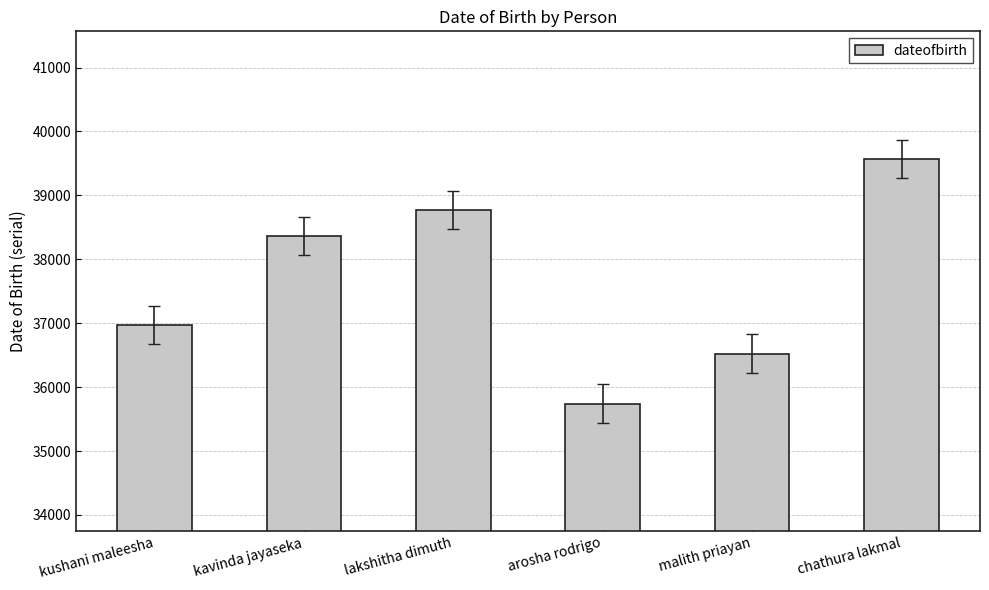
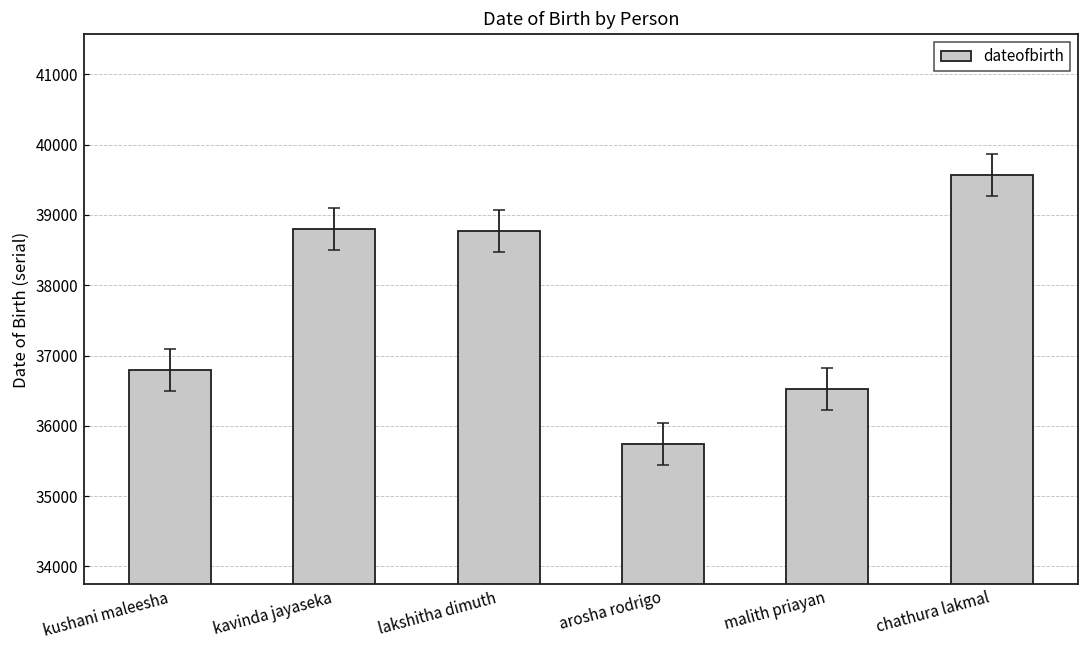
  {
    "dateofbirth": {
-     "kushani maleesha": 37000,
-     "kavinda jayaseka": 38400,
+     "kushani maleesha": 36800,
+     "kavinda jayaseka": 38800,
      "lakshitha dimuth": 38800,
      "arosha rodrigo": 35700,
      "malith priayan": 36500,
      "chathura lakmal": 39600
    }
  }
